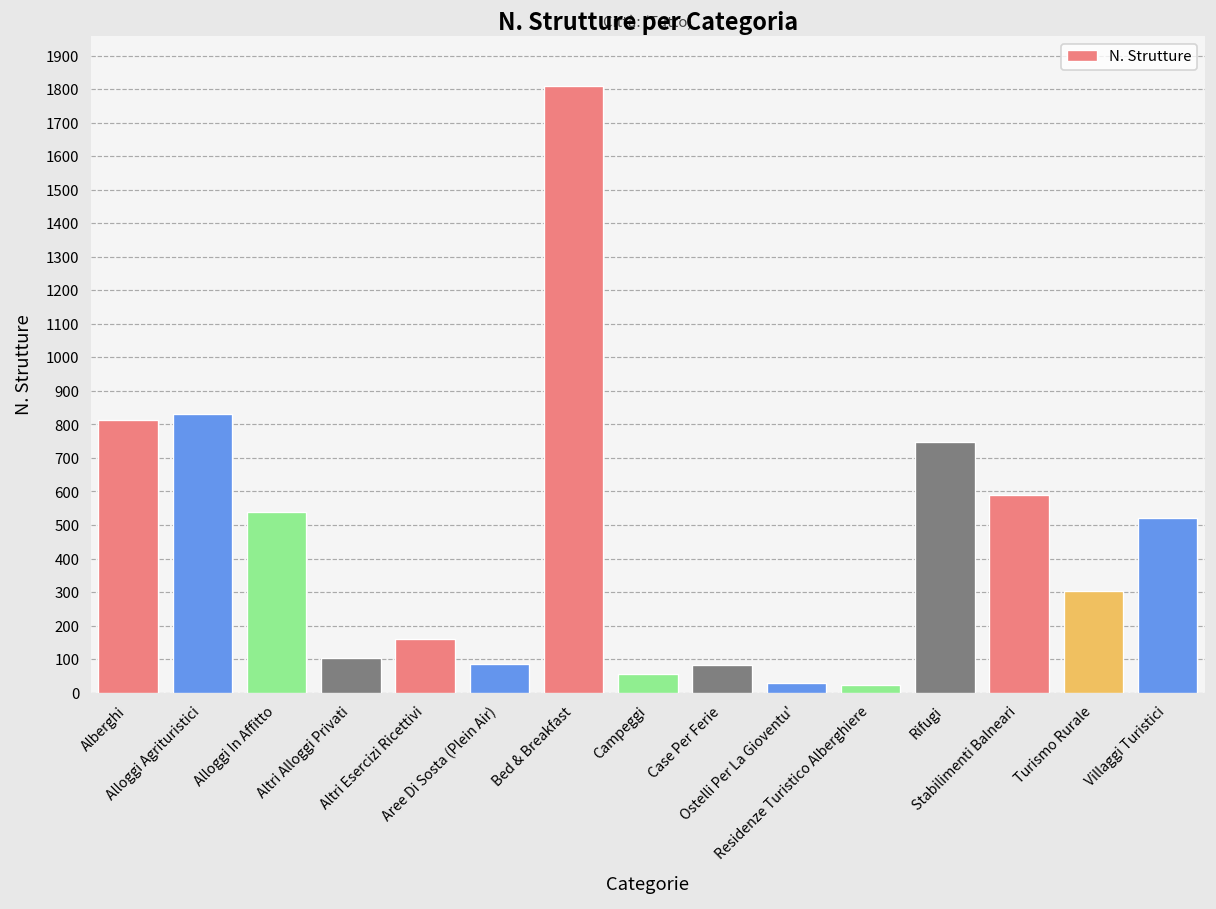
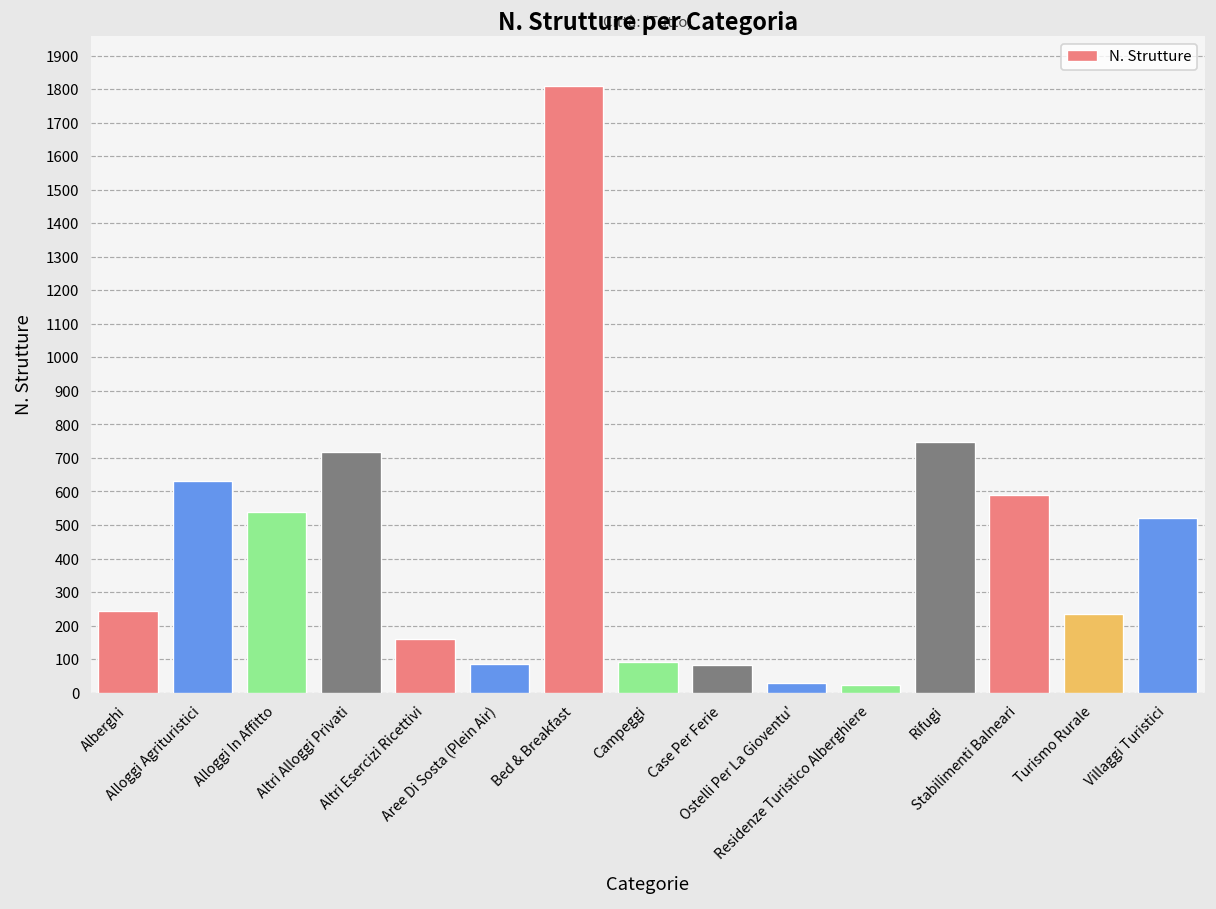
  {
-   "Alberghi": 810,
-   "Alloggi Agrituristici": 830,
+   "Alberghi": 250,
+   "Alloggi Agrituristici": 630,
    "Alloggi In Affitto": 540,
-   "Altri Alloggi Privati": 100,
+   "Altri Alloggi Privati": 720,
    "Altri Esercizi Ricettivi": 160,
    "Aree Di Sosta (Plein Air)": 90,
    "Bed & Breakfast": 1810,
-   "Campeggi": 60,
+   "Campeggi": 90,
    "Case Per Ferie": 80,
    "Ostelli Per La Gioventu'": 30,
    "Residenze Turistico Alberghiere": 20,
    "Rifugi": 750,
    "Stabilimenti Balneari": 590,
-   "Turismo Rurale": 300,
+   "Turismo Rurale": 240,
    "Villaggi Turistici": 520
  }
